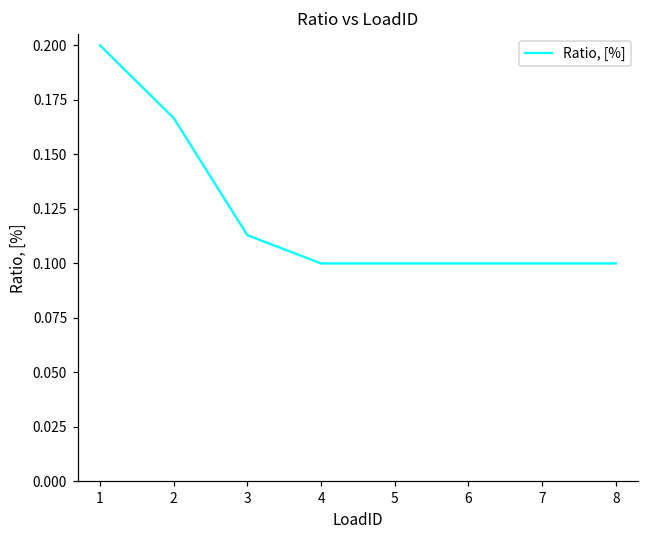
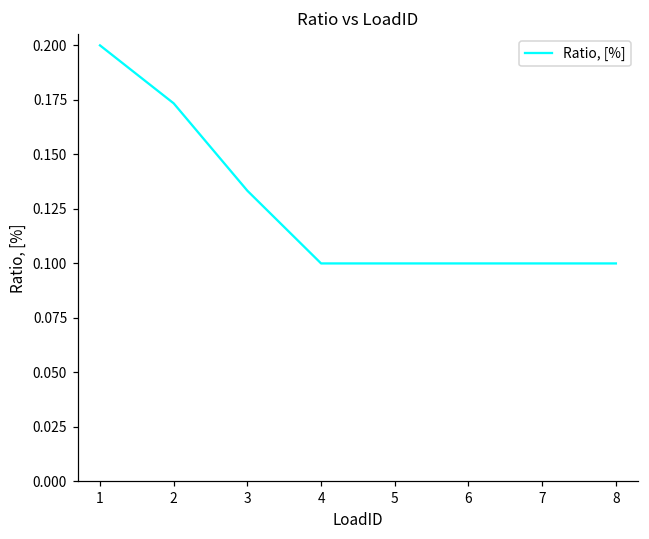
  {
    "1": 0.200,
-   "2": 0.167,
-   "3": 0.113,
+   "2": 0.173,
+   "3": 0.133,
    "4": 0.100,
    "5": 0.100,
    "6": 0.100,
    "7": 0.100,
    "8": 0.100
  }
